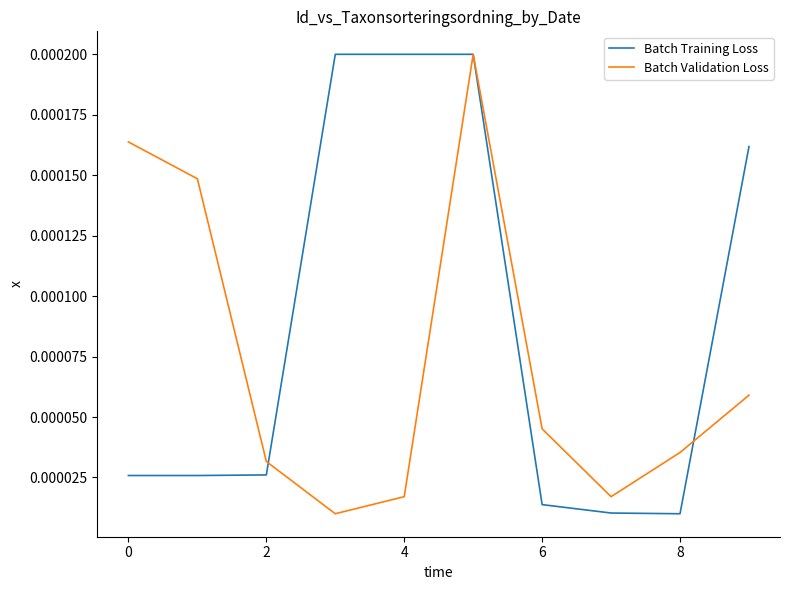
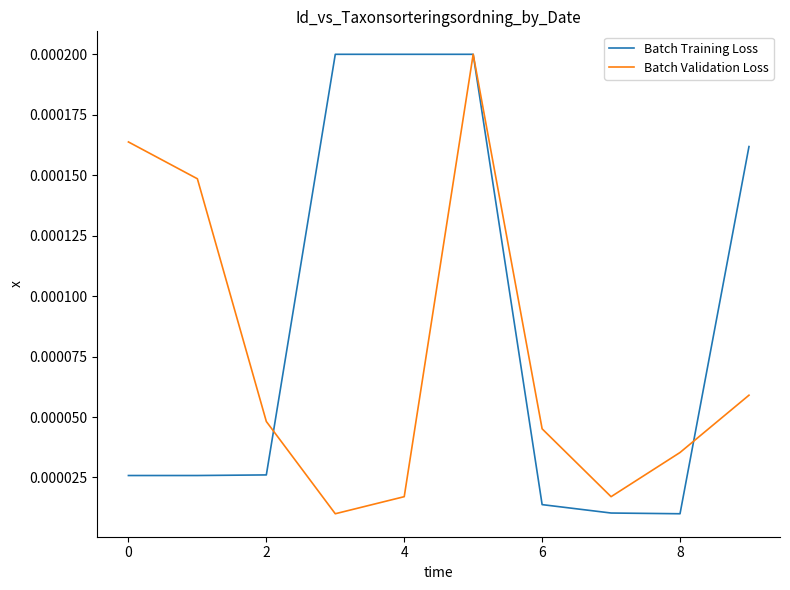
  {
    "Batch Training Loss": {
      "0": 0.000026,
      "2": 0.000026,
      "4": 0.000200,
      "6": 0.000014,
      "8": 0.000010
    },
    "Batch Validation Loss": {
      "0": 0.000164,
-     "2": 0.000032,
+     "2": 0.000048,
      "4": 0.000017,
      "6": 0.000045,
      "8": 0.000035
    }
  }
